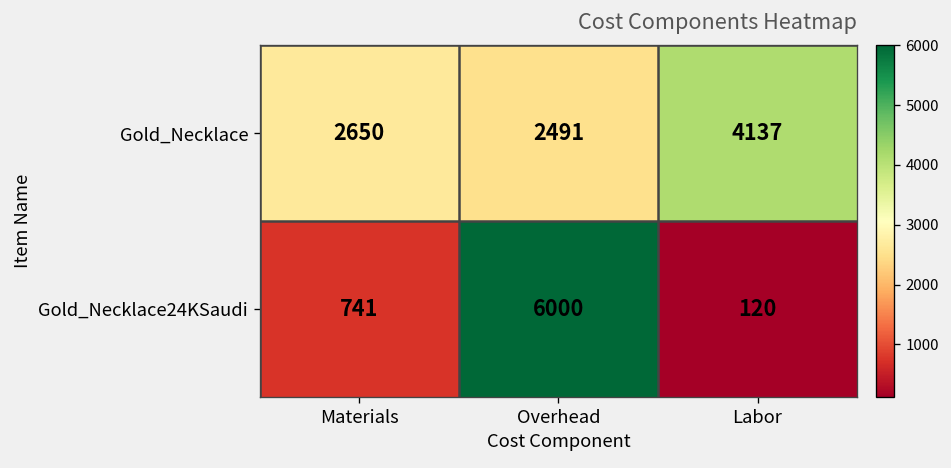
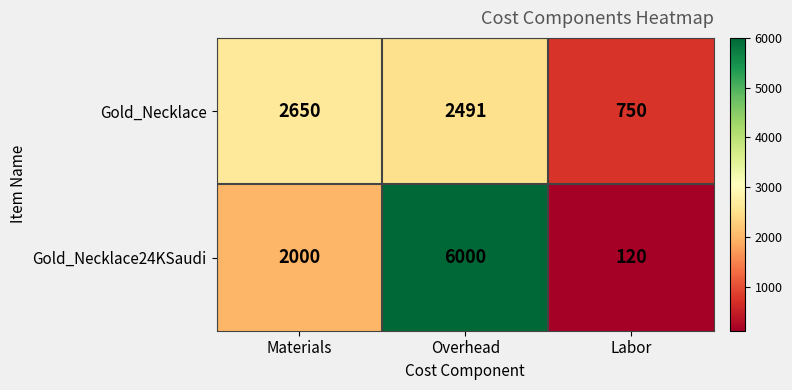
  {
    "Gold_Necklace": {
      "Materials": 2650,
      "Overhead": 2491,
-     "Labor": 4137
+     "Labor": 750
    },
    "Gold_Necklace24KSaudi": {
-     "Materials": 741,
+     "Materials": 2000,
      "Overhead": 6000,
      "Labor": 120
    }
  }
